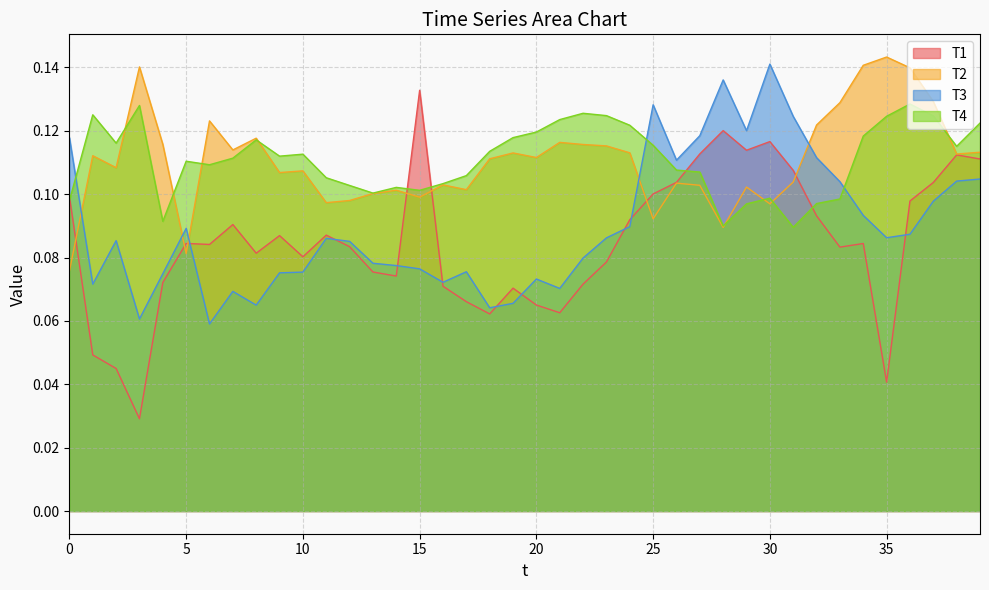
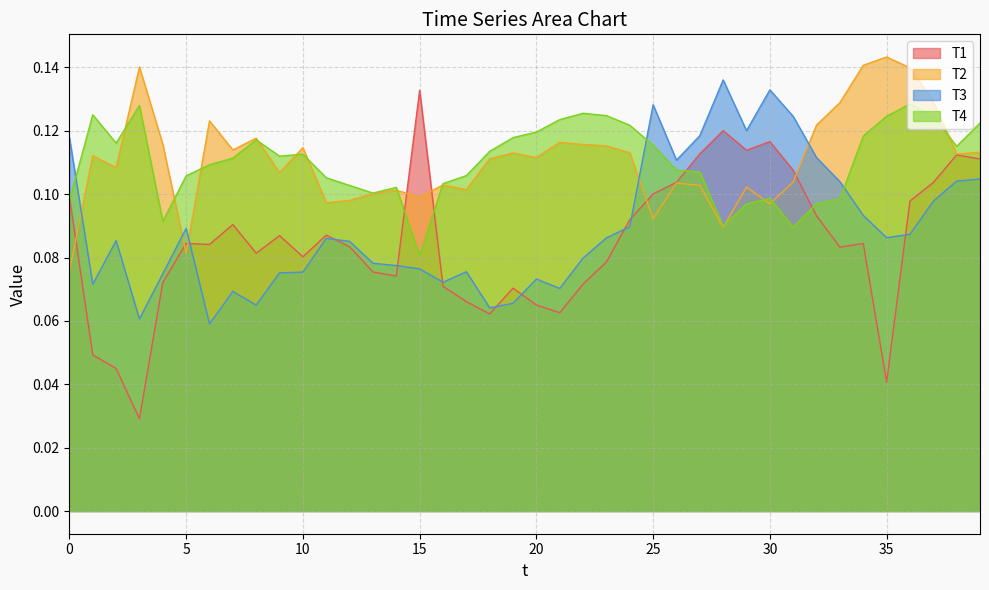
  {
    "T1": {
      "0": 0.099,
      "5": 0.084,
      "10": 0.080,
      "15": 0.133,
      "20": 0.065,
      "25": 0.100,
      "30": 0.117,
      "35": 0.041
    },
    "T2": {
      "0": 0.076,
      "5": 0.081,
-     "10": 0.107,
+     "10": 0.115,
      "15": 0.099,
      "20": 0.112,
      "25": 0.092,
      "30": 0.097,
      "35": 0.143
    },
    "T3": {
      "0": 0.118,
      "5": 0.089,
      "10": 0.075,
      "15": 0.076,
      "20": 0.073,
      "25": 0.128,
-     "30": 0.141,
+     "30": 0.133,
      "35": 0.086
    },
    "T4": {
      "0": 0.098,
-     "5": 0.110,
+     "5": 0.106,
      "10": 0.113,
-     "15": 0.101,
+     "15": 0.081,
      "20": 0.120,
      "25": 0.115,
      "30": 0.099,
      "35": 0.125
    }
  }
